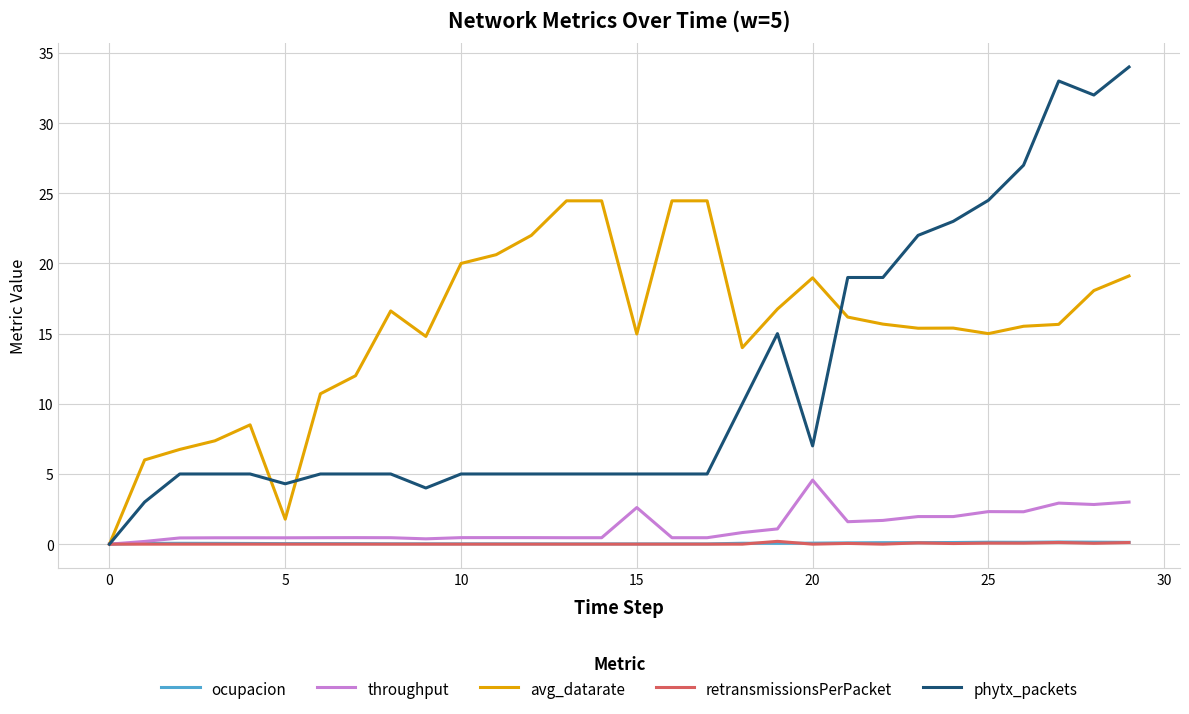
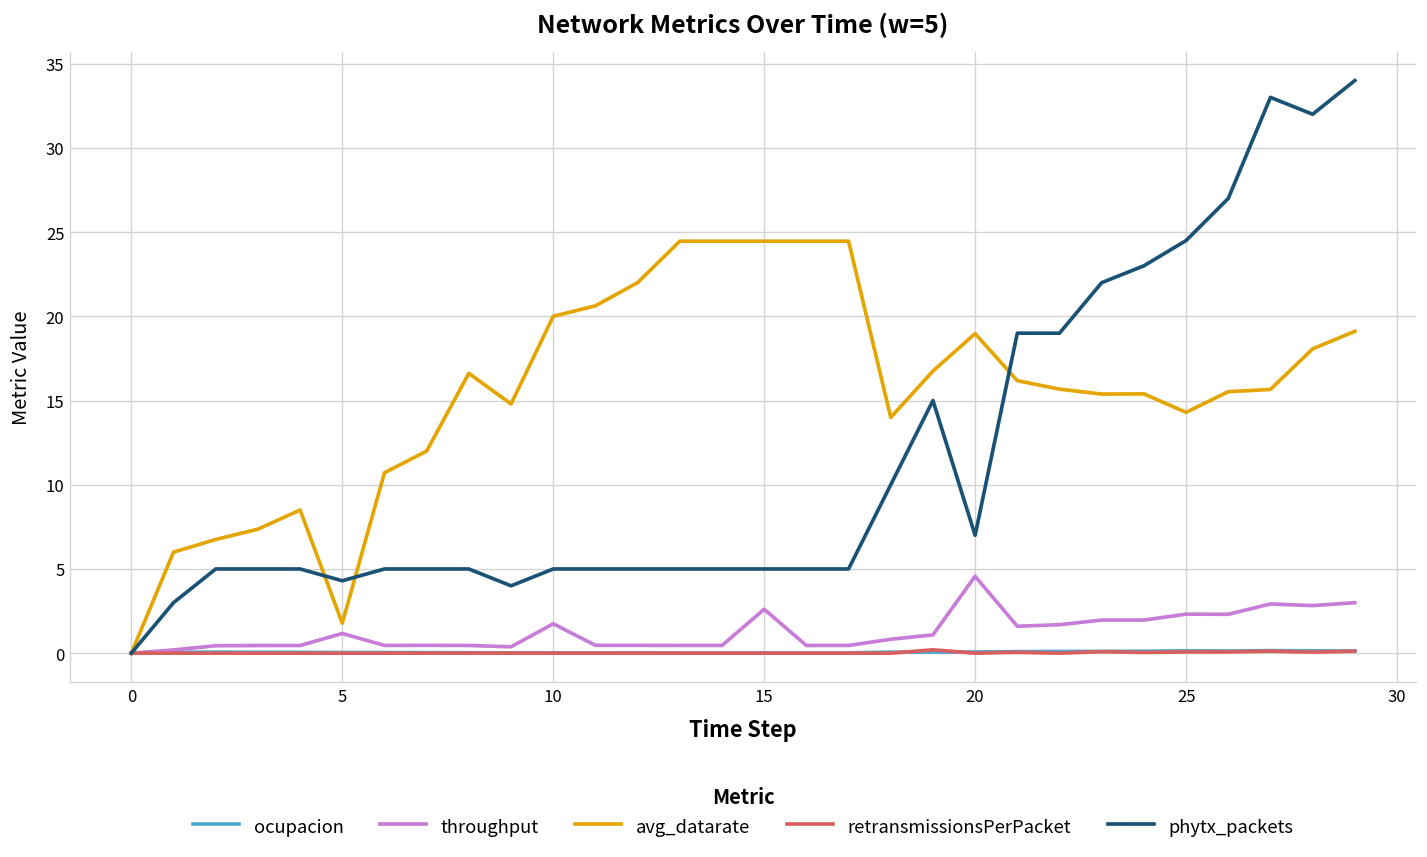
  {
    "throughput": {
-     "5": 0.5,
-     "10": 0.5,
+     "5": 1.2,
+     "10": 1.7,
      "15": 2.6,
      "20": 4.6,
      "25": 2.3
    },
    "avg_datarate": {
      "5": 1.8,
      "10": 20.0,
-     "15": 15.0,
+     "15": 24.5,
      "20": 19.0,
-     "25": 15.0
+     "25": 14.3
    },
    "phytx_packets": {
      "5": 4.3,
      "10": 5.0,
      "15": 5.0,
      "20": 7.0,
      "25": 24.5
    }
  }
